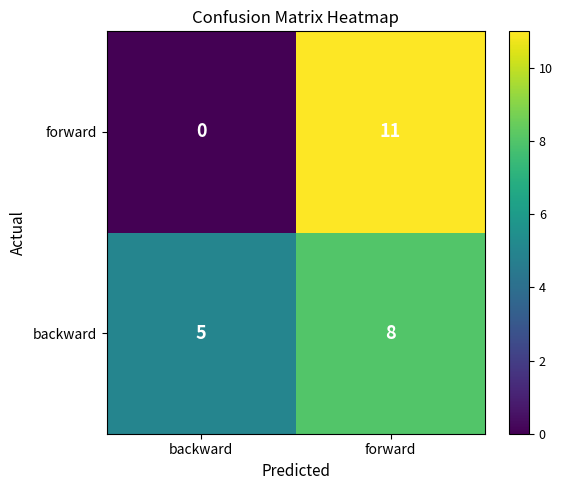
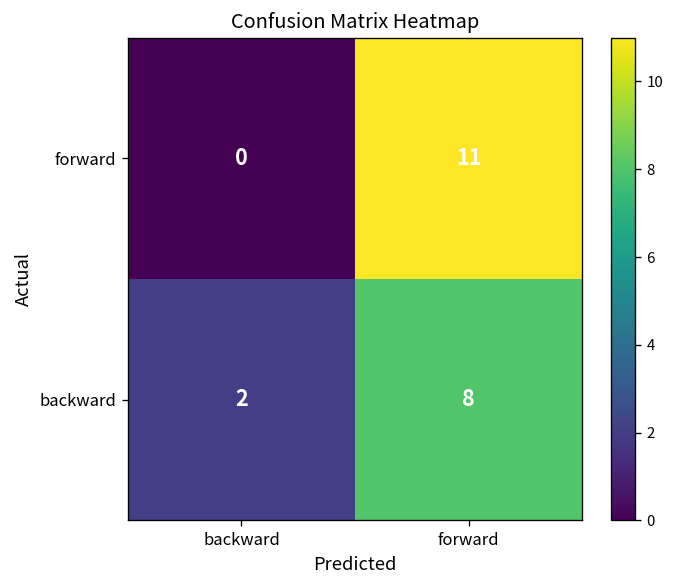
  {
    "forward": {
      "backward": 0,
      "forward": 11
    },
    "backward": {
-     "backward": 5,
+     "backward": 2,
      "forward": 8
    }
  }
